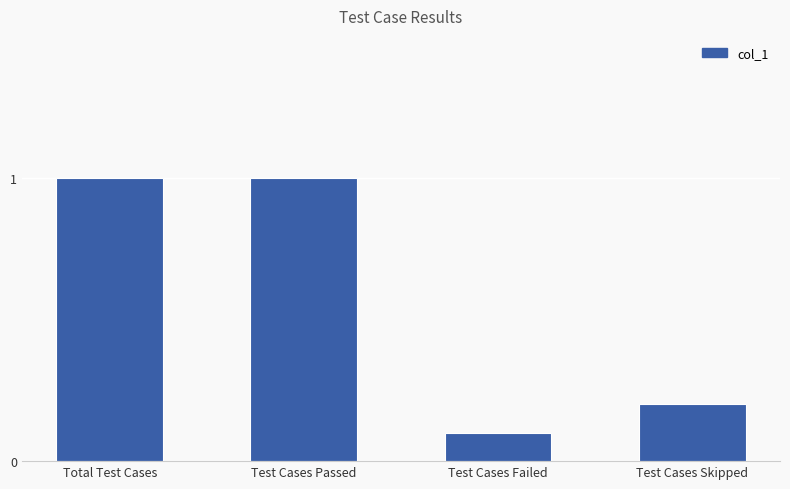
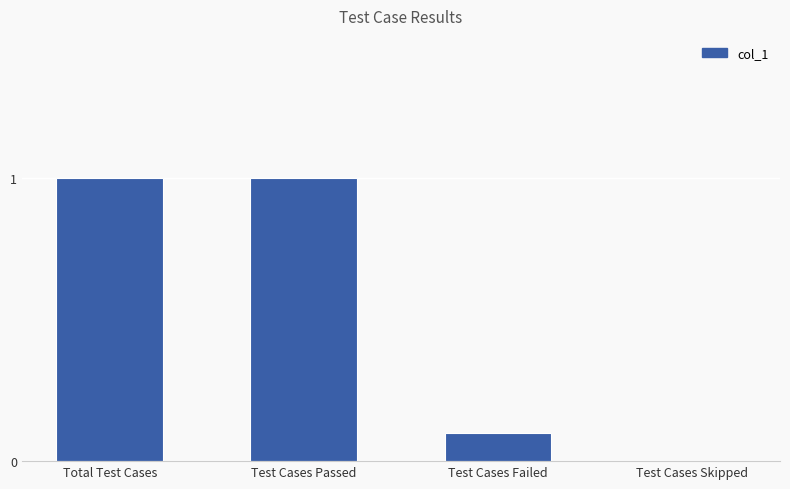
  {
    "Total Test Cases": 1.0,
    "Test Cases Passed": 1.0,
    "Test Cases Failed": 0.1,
-   "Test Cases Skipped": 0.2
+   "Test Cases Skipped": 0.0
  }
